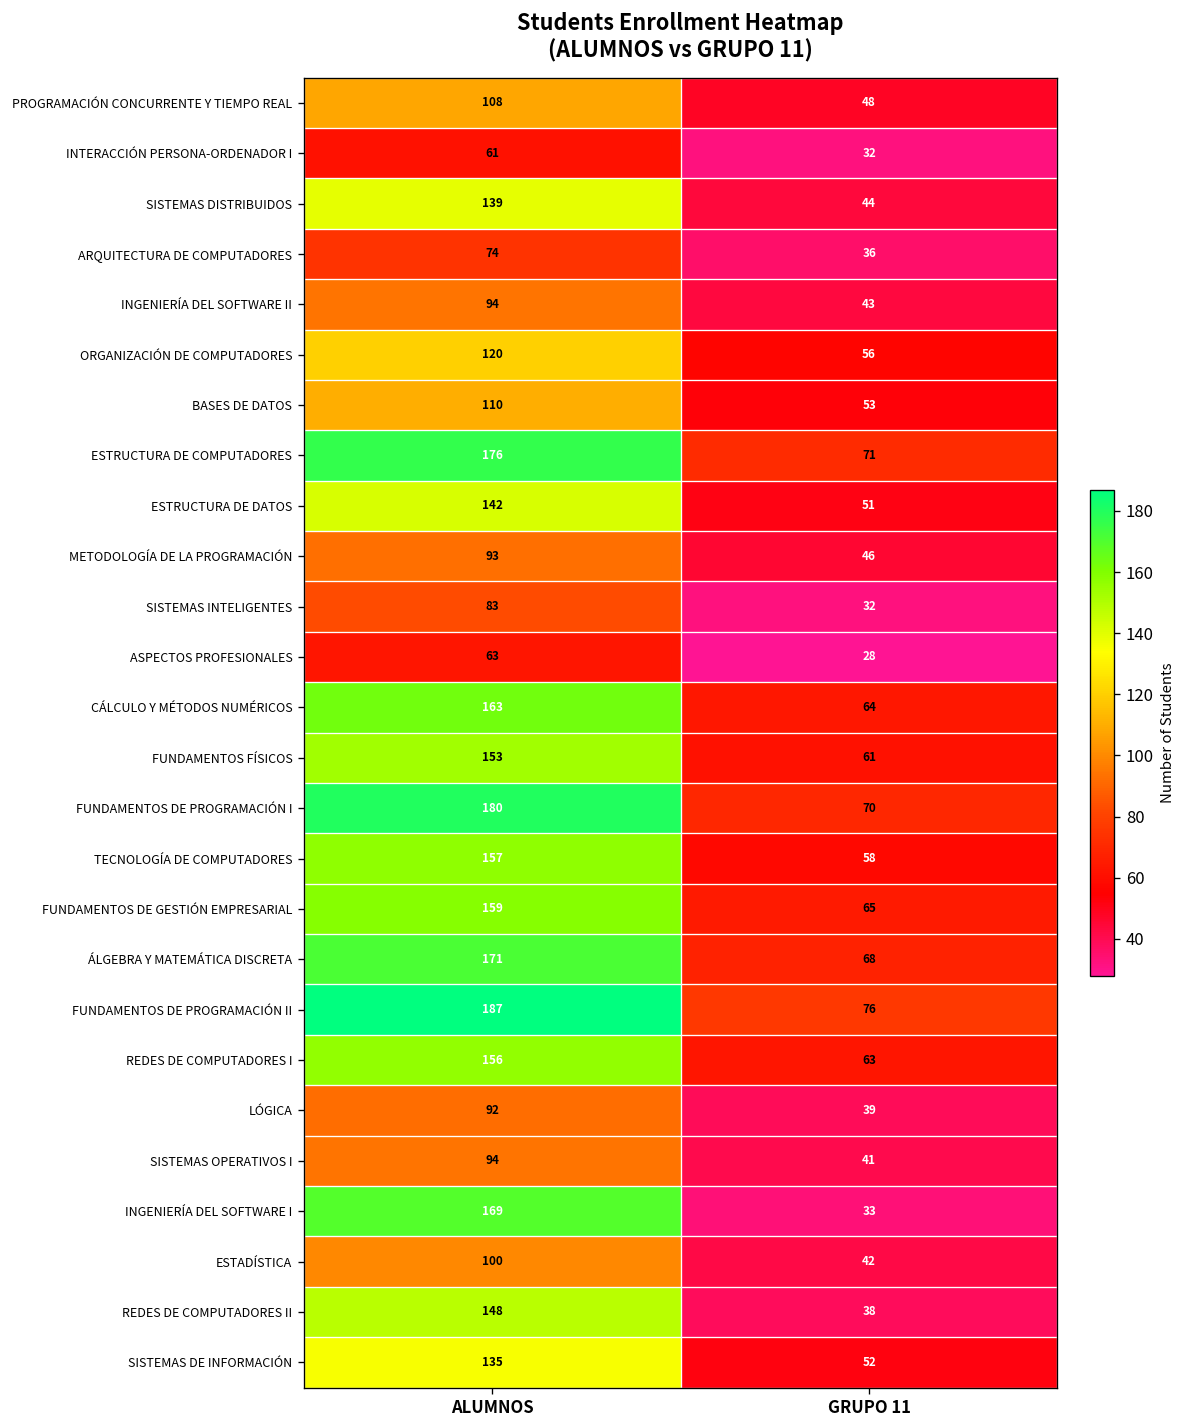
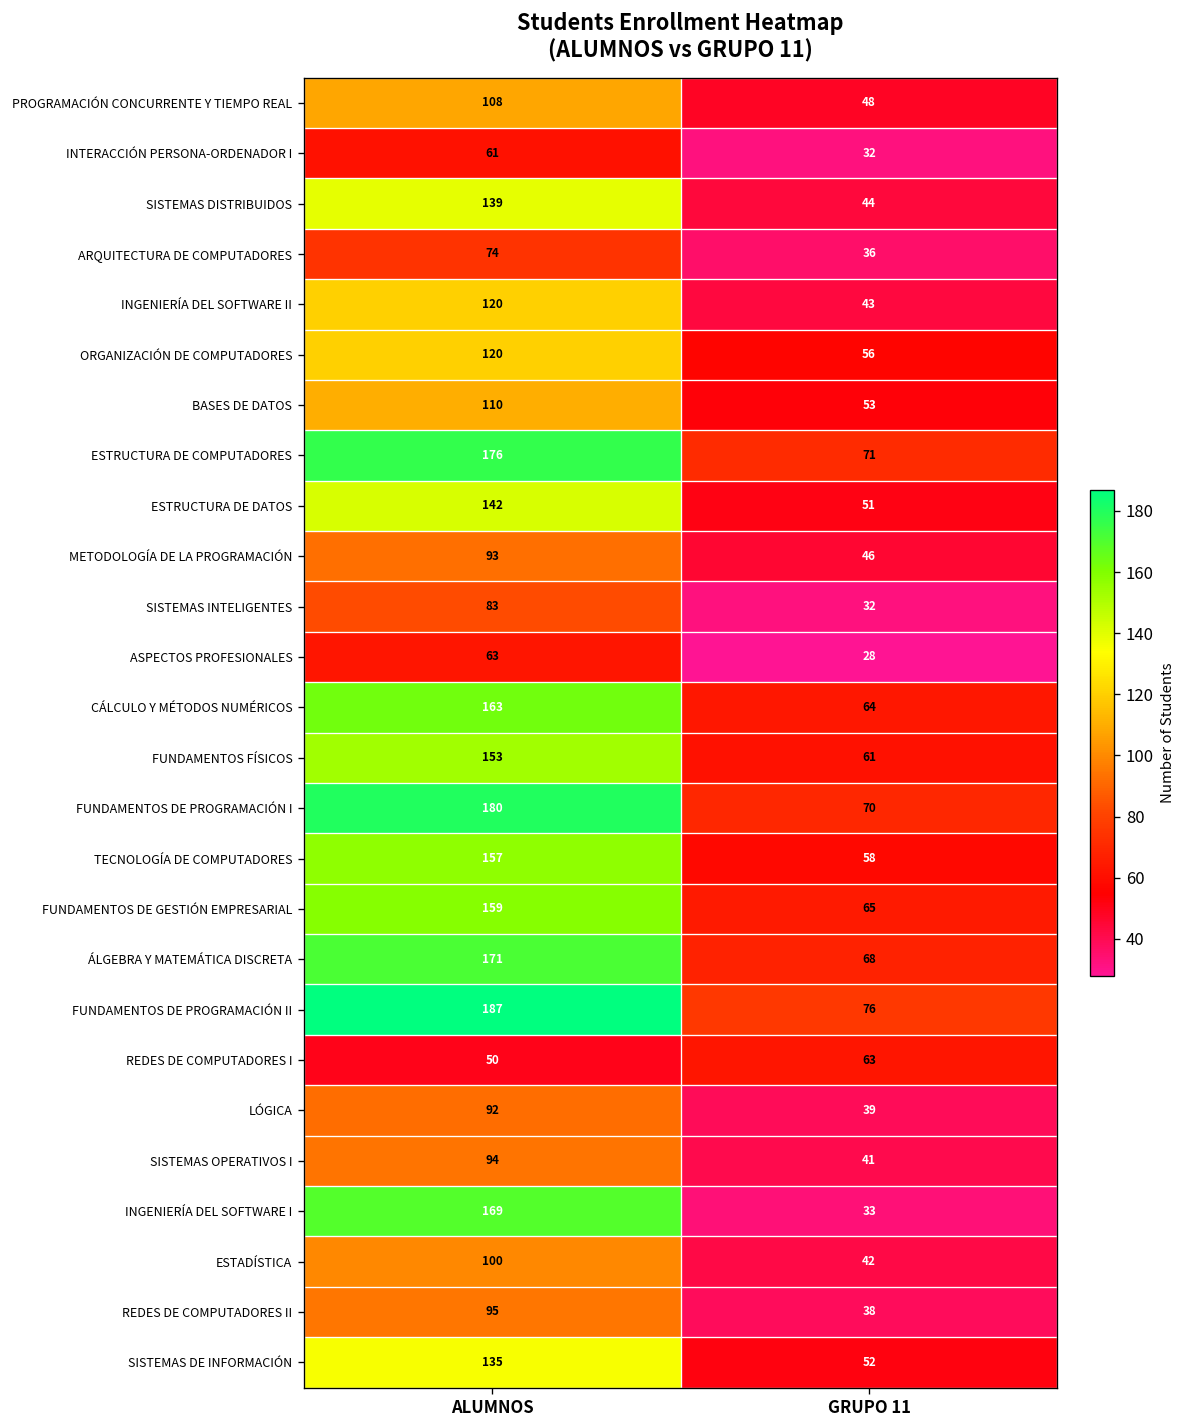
  {
    "PROGRAMACIÓN CONCURRENTE Y TIEMPO REAL": {
      "ALUMNOS": 108,
      "GRUPO 11": 48
    },
    "INTERACCIÓN PERSONA-ORDENADOR I": {
      "ALUMNOS": 61,
      "GRUPO 11": 32
    },
    "SISTEMAS DISTRIBUIDOS": {
      "ALUMNOS": 139,
      "GRUPO 11": 44
    },
    "ARQUITECTURA DE COMPUTADORES": {
      "ALUMNOS": 74,
      "GRUPO 11": 36
    },
    "INGENIERÍA DEL SOFTWARE II": {
-     "ALUMNOS": 94,
+     "ALUMNOS": 120,
      "GRUPO 11": 43
    },
    "ORGANIZACIÓN DE COMPUTADORES": {
      "ALUMNOS": 120,
      "GRUPO 11": 56
    },
    "BASES DE DATOS": {
      "ALUMNOS": 110,
      "GRUPO 11": 53
    },
    "ESTRUCTURA DE COMPUTADORES": {
      "ALUMNOS": 176,
      "GRUPO 11": 71
    },
    "ESTRUCTURA DE DATOS": {
      "ALUMNOS": 142,
      "GRUPO 11": 51
    },
    "METODOLOGÍA DE LA PROGRAMACIÓN": {
      "ALUMNOS": 93,
      "GRUPO 11": 46
    },
    "SISTEMAS INTELIGENTES": {
      "ALUMNOS": 83,
      "GRUPO 11": 32
    },
    "ASPECTOS PROFESIONALES": {
      "ALUMNOS": 63,
      "GRUPO 11": 28
    },
    "CÁLCULO Y MÉTODOS NUMÉRICOS": {
      "ALUMNOS": 163,
      "GRUPO 11": 64
    },
    "FUNDAMENTOS FÍSICOS": {
      "ALUMNOS": 153,
      "GRUPO 11": 61
    },
    "FUNDAMENTOS DE PROGRAMACIÓN I": {
      "ALUMNOS": 180,
      "GRUPO 11": 70
    },
    "TECNOLOGÍA DE COMPUTADORES": {
      "ALUMNOS": 157,
      "GRUPO 11": 58
    },
    "FUNDAMENTOS DE GESTIÓN EMPRESARIAL": {
      "ALUMNOS": 159,
      "GRUPO 11": 65
    },
    "ÁLGEBRA Y MATEMÁTICA DISCRETA": {
      "ALUMNOS": 171,
      "GRUPO 11": 68
    },
    "FUNDAMENTOS DE PROGRAMACIÓN II": {
      "ALUMNOS": 187,
      "GRUPO 11": 76
    },
    "REDES DE COMPUTADORES I": {
-     "ALUMNOS": 156,
+     "ALUMNOS": 50,
      "GRUPO 11": 63
    },
    "LÓGICA": {
      "ALUMNOS": 92,
      "GRUPO 11": 39
    },
    "SISTEMAS OPERATIVOS I": {
      "ALUMNOS": 94,
      "GRUPO 11": 41
    },
    "INGENIERÍA DEL SOFTWARE I": {
      "ALUMNOS": 169,
      "GRUPO 11": 33
    },
    "ESTADÍSTICA": {
      "ALUMNOS": 100,
      "GRUPO 11": 42
    },
    "REDES DE COMPUTADORES II": {
-     "ALUMNOS": 148,
+     "ALUMNOS": 95,
      "GRUPO 11": 38
    },
    "SISTEMAS DE INFORMACIÓN": {
      "ALUMNOS": 135,
      "GRUPO 11": 52
    }
  }
